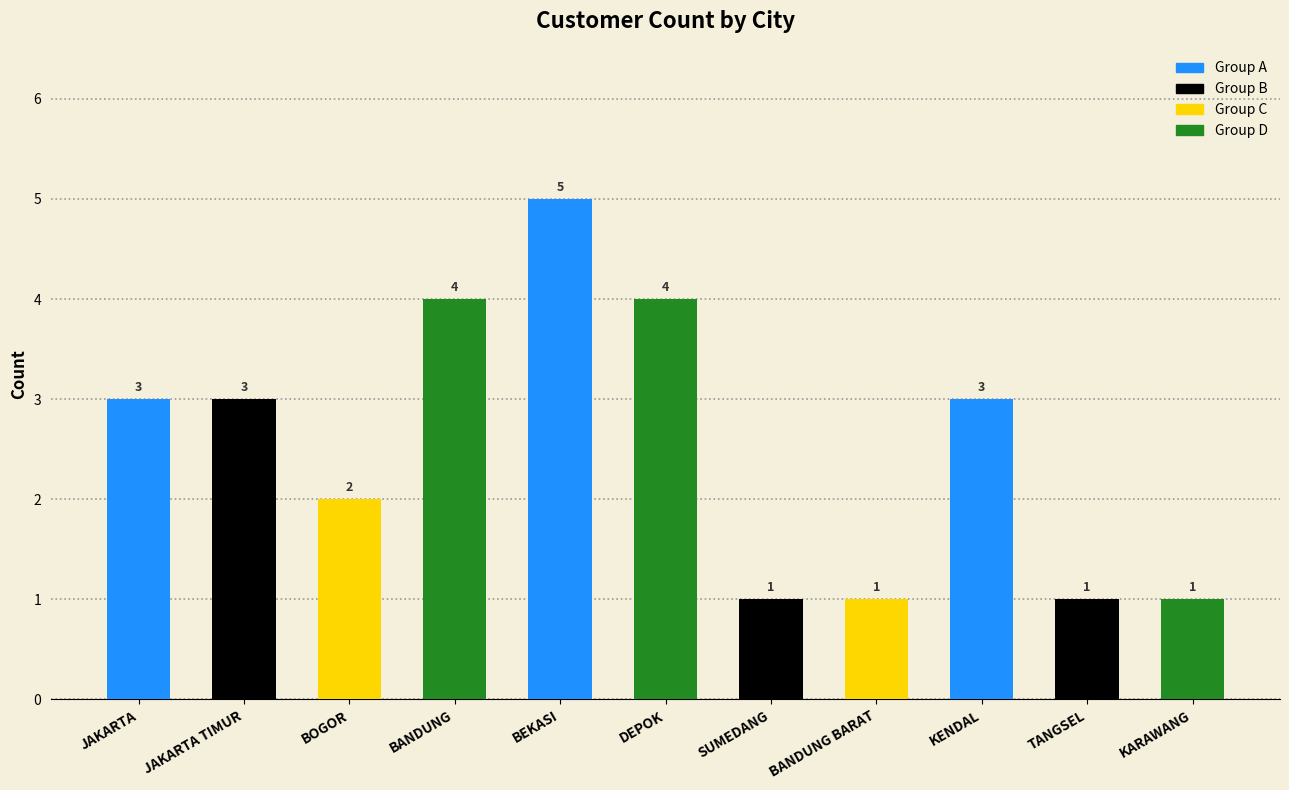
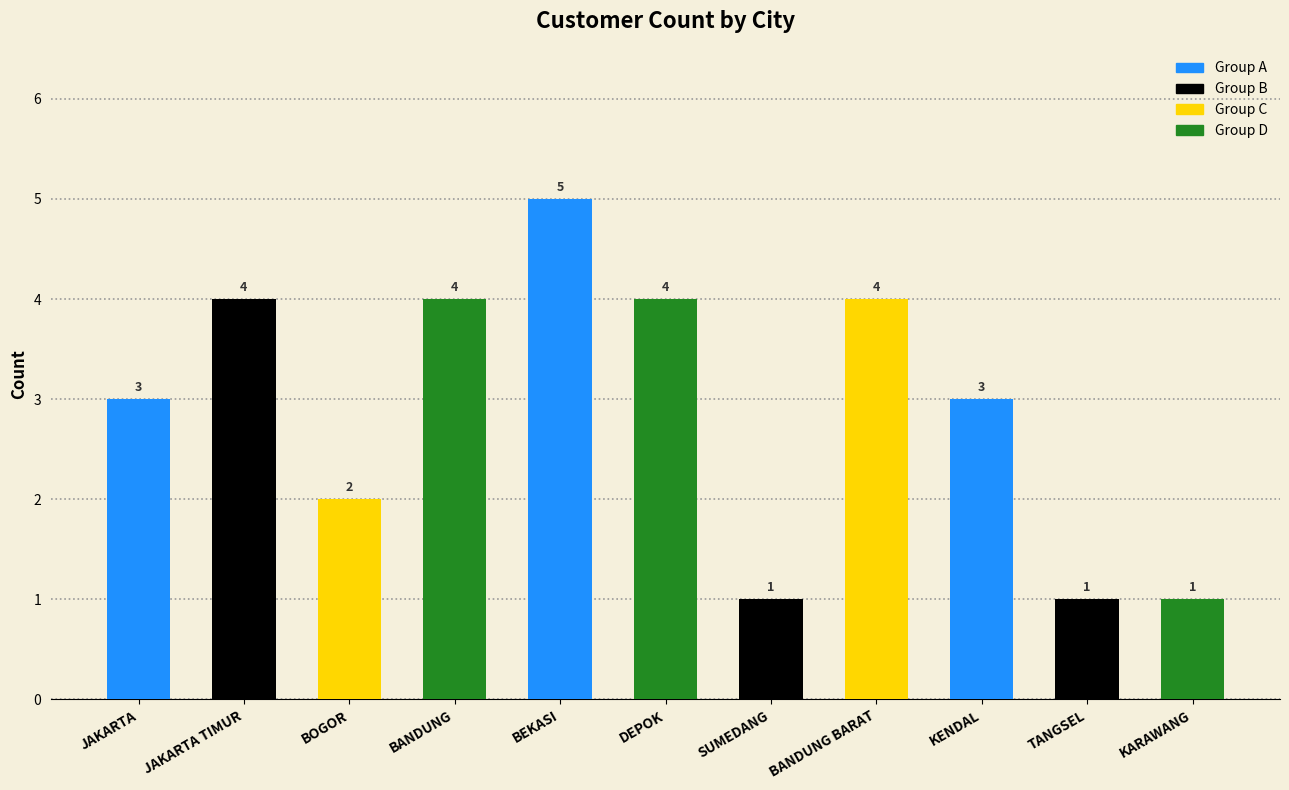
  {
    "JAKARTA": 3,
-   "JAKARTA TIMUR": 3,
+   "JAKARTA TIMUR": 4,
    "BOGOR": 2,
    "BANDUNG": 4,
    "BEKASI": 5,
    "DEPOK": 4,
    "SUMEDANG": 1,
-   "BANDUNG BARAT": 1,
+   "BANDUNG BARAT": 4,
    "KENDAL": 3,
    "TANGSEL": 1,
    "KARAWANG": 1
  }
